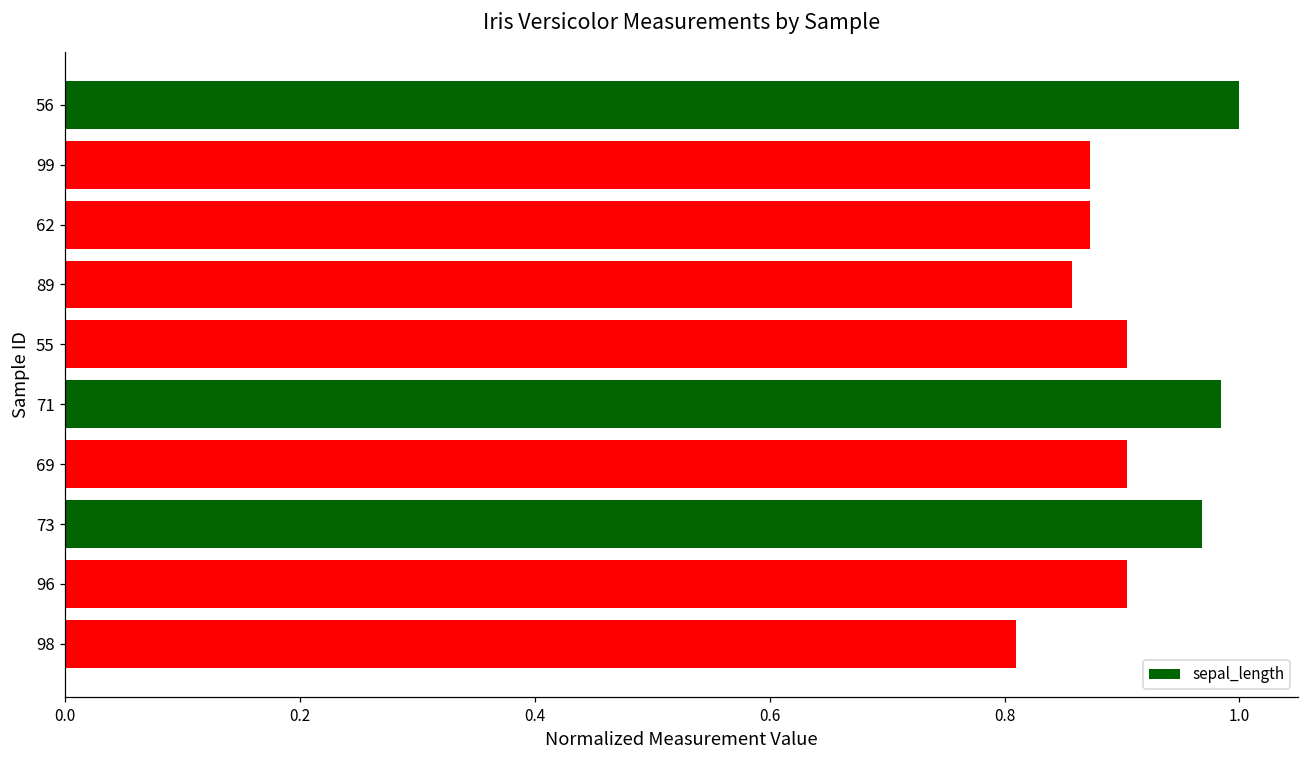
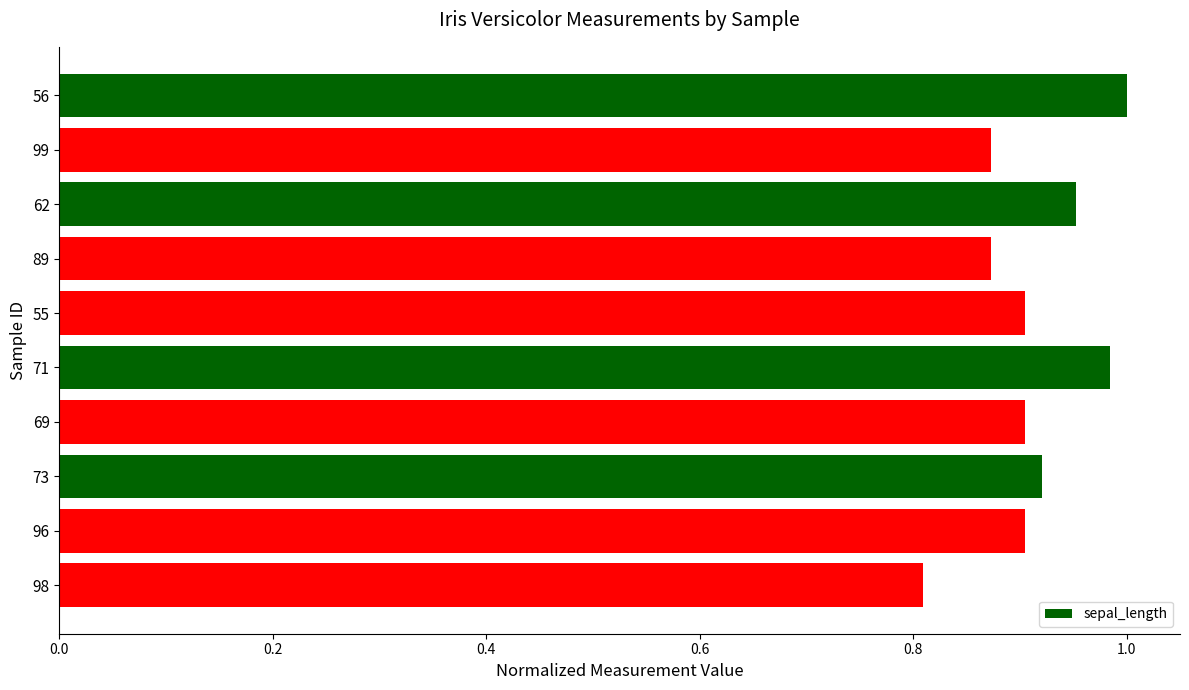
  {
    "56": 1.000,
    "99": 0.873,
-   "62": 0.873,
-   "89": 0.857,
+   "62": 0.952,
+   "89": 0.873,
    "55": 0.905,
    "71": 0.984,
    "69": 0.905,
-   "73": 0.968,
+   "73": 0.921,
    "96": 0.905,
    "98": 0.810
  }
